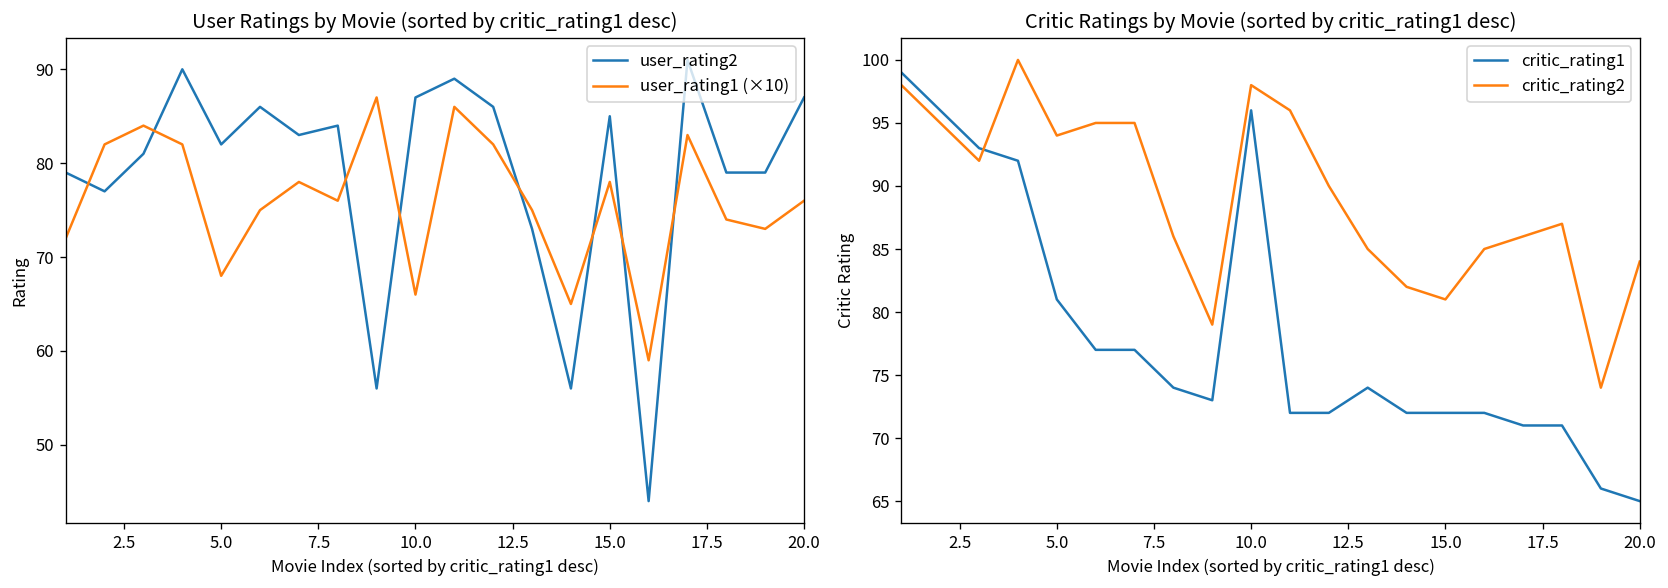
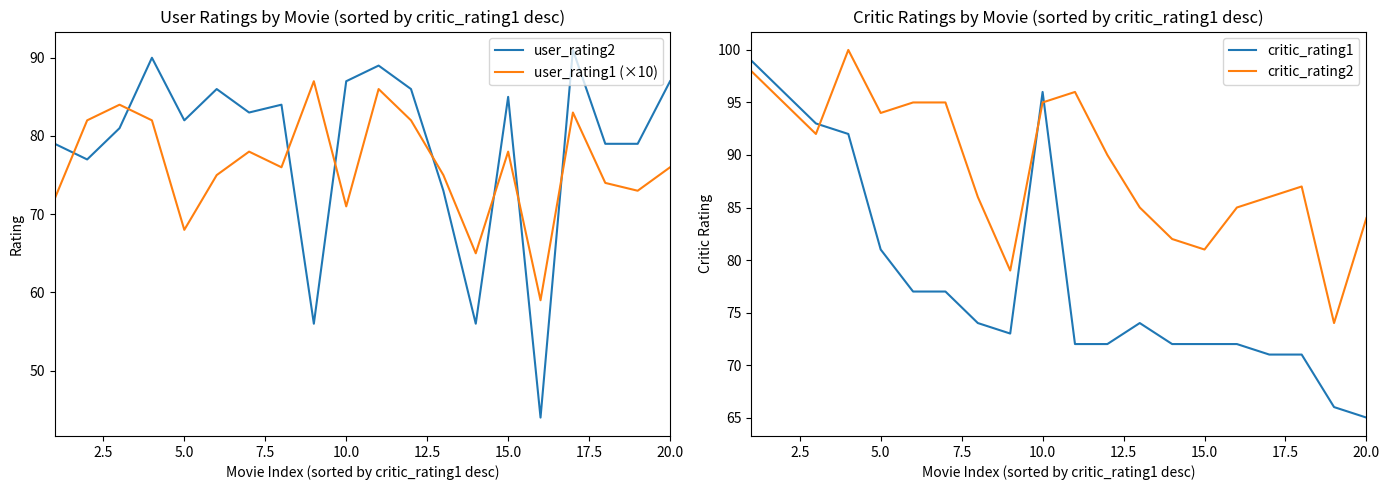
  {
    "User Ratings by Movie (sorted by critic_rating1 desc)": {
      "user_rating2": {
        "5.0": 82,
        "10.0": 87,
        "15.0": 85,
        "20.0": 87
      },
      "user_rating1 (×10)": {
        "5.0": 68,
-       "10.0": 66,
+       "10.0": 71,
        "15.0": 78,
        "20.0": 76
      }
    },
    "Critic Ratings by Movie (sorted by critic_rating1 desc)": {
      "critic_rating1": {
        "5.0": 81,
        "10.0": 96,
        "15.0": 72,
        "20.0": 65
      },
      "critic_rating2": {
        "5.0": 94,
-       "10.0": 98,
+       "10.0": 95,
        "15.0": 81,
        "20.0": 84
      }
    }
  }
